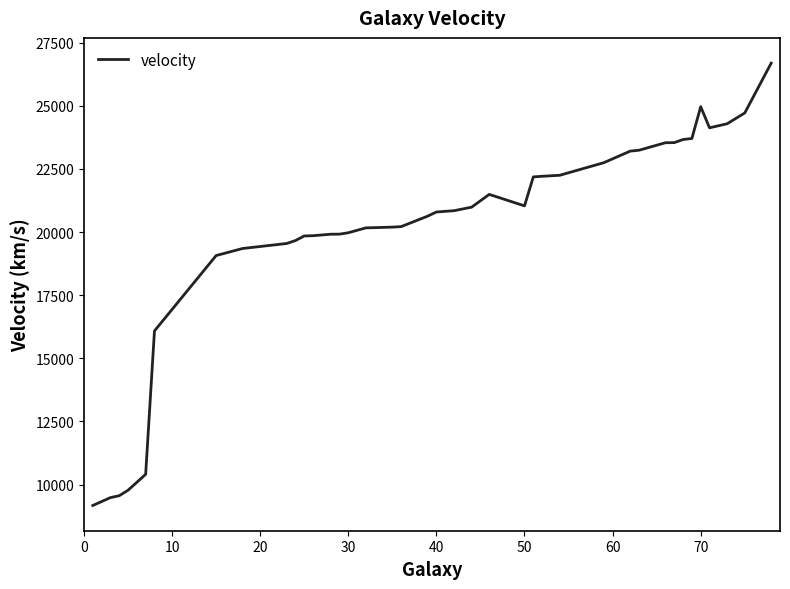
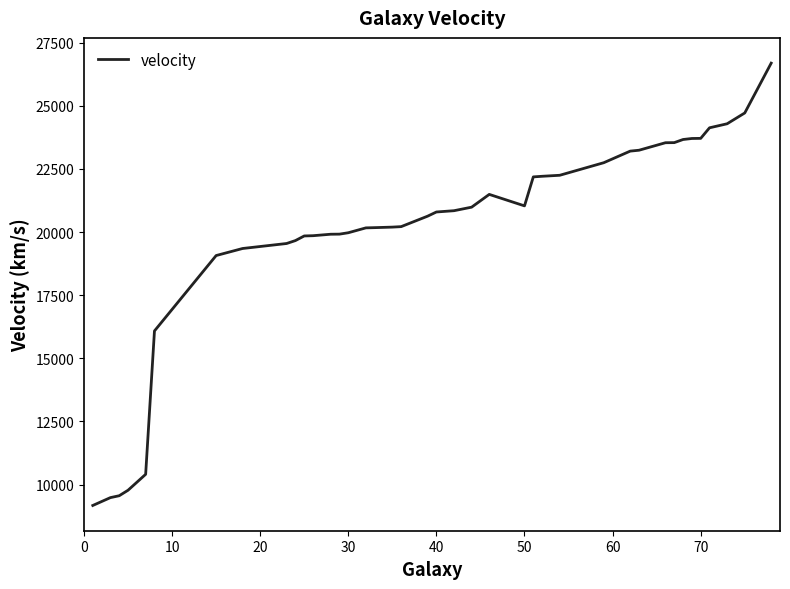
  {
    "30": 20000,
    "40": 20800,
    "50": 21000,
-   "70": 25000
+   "70": 23700
  }
